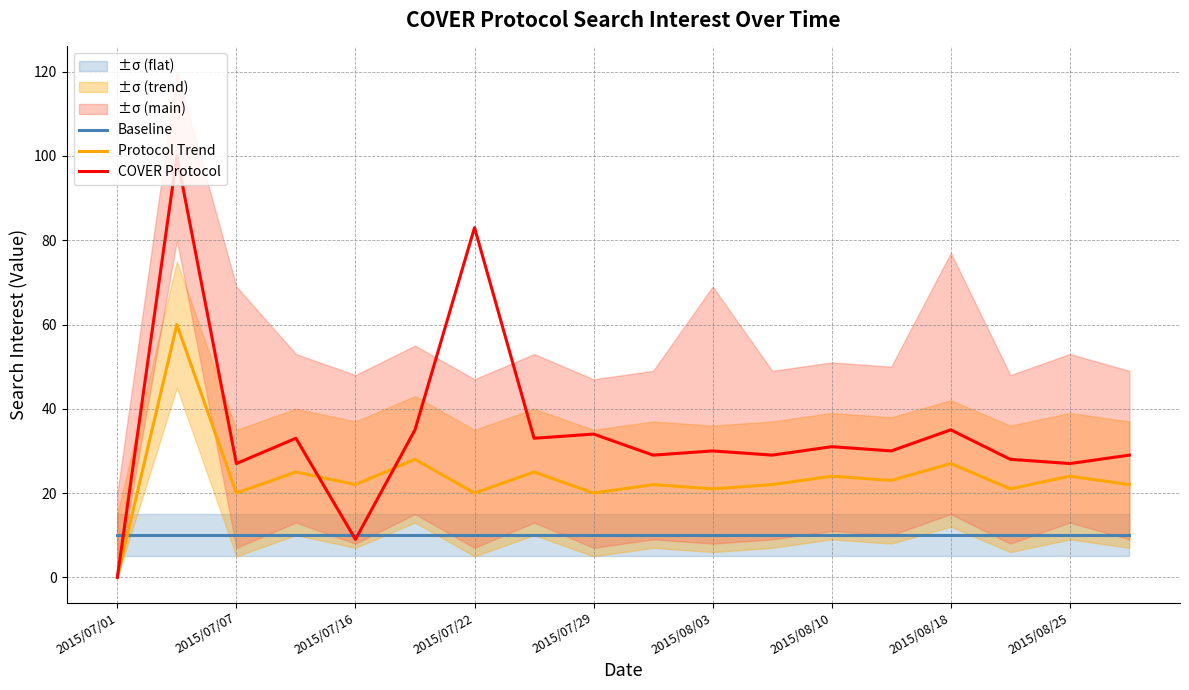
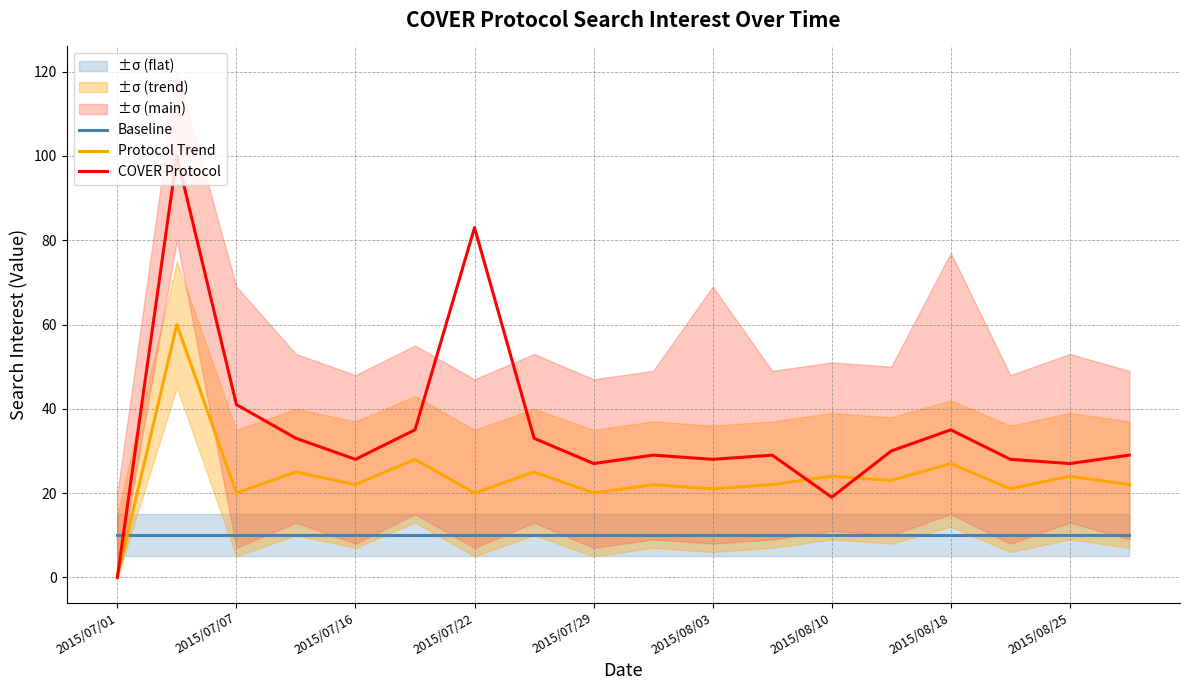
  {
    "COVER Protocol": {
-     "2015/07/07": 27,
-     "2015/07/16": 9,
+     "2015/07/07": 41,
+     "2015/07/16": 28,
      "2015/07/22": 83,
-     "2015/07/29": 34,
-     "2015/08/03": 30,
-     "2015/08/10": 31,
+     "2015/07/29": 27,
+     "2015/08/03": 28,
+     "2015/08/10": 19,
      "2015/08/18": 35,
      "2015/08/25": 27
    }
  }
